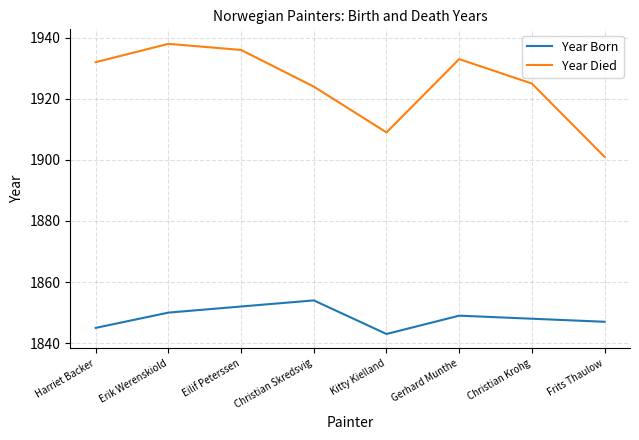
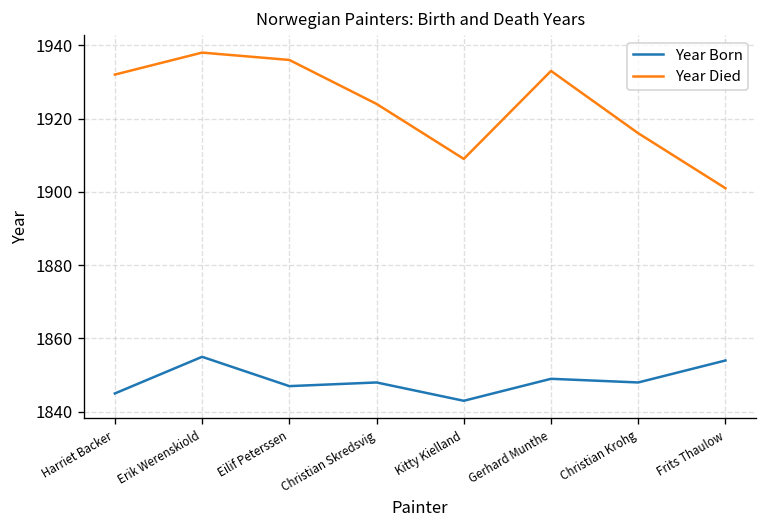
  {
    "Year Born": {
      "Harriet Backer": 1845,
-     "Erik Werenskiold": 1850,
-     "Eilif Peterssen": 1852,
-     "Christian Skredsvig": 1854,
+     "Erik Werenskiold": 1855,
+     "Eilif Peterssen": 1847,
+     "Christian Skredsvig": 1848,
      "Kitty Kielland": 1843,
      "Gerhard Munthe": 1849,
      "Christian Krohg": 1848,
-     "Frits Thaulow": 1847
+     "Frits Thaulow": 1854
    },
    "Year Died": {
      "Harriet Backer": 1932,
      "Erik Werenskiold": 1938,
      "Eilif Peterssen": 1936,
      "Christian Skredsvig": 1924,
      "Kitty Kielland": 1909,
      "Gerhard Munthe": 1933,
-     "Christian Krohg": 1925,
+     "Christian Krohg": 1916,
      "Frits Thaulow": 1901
    }
  }
